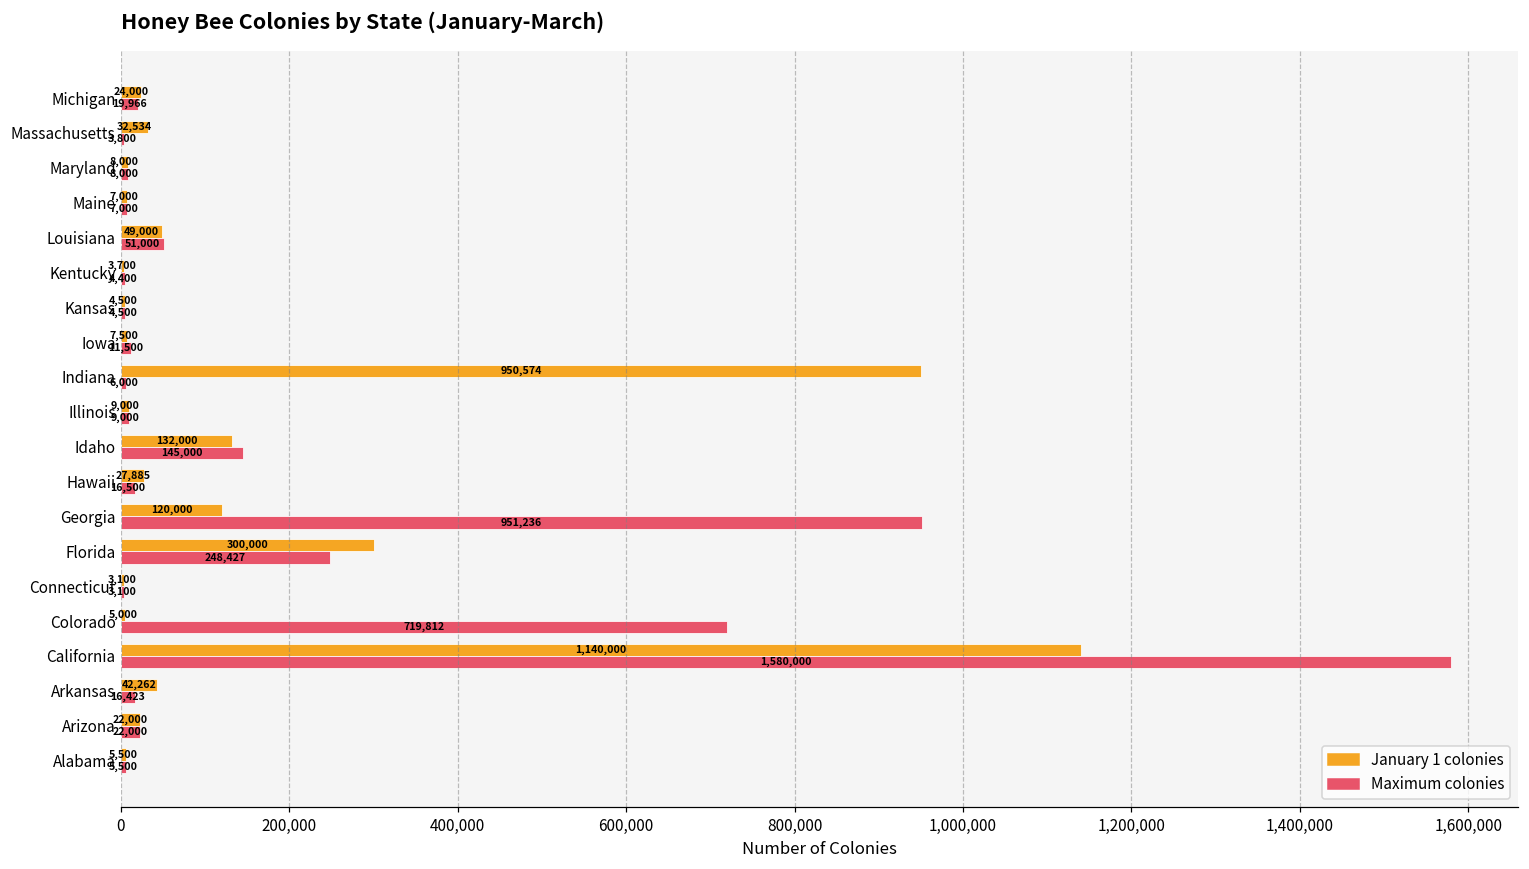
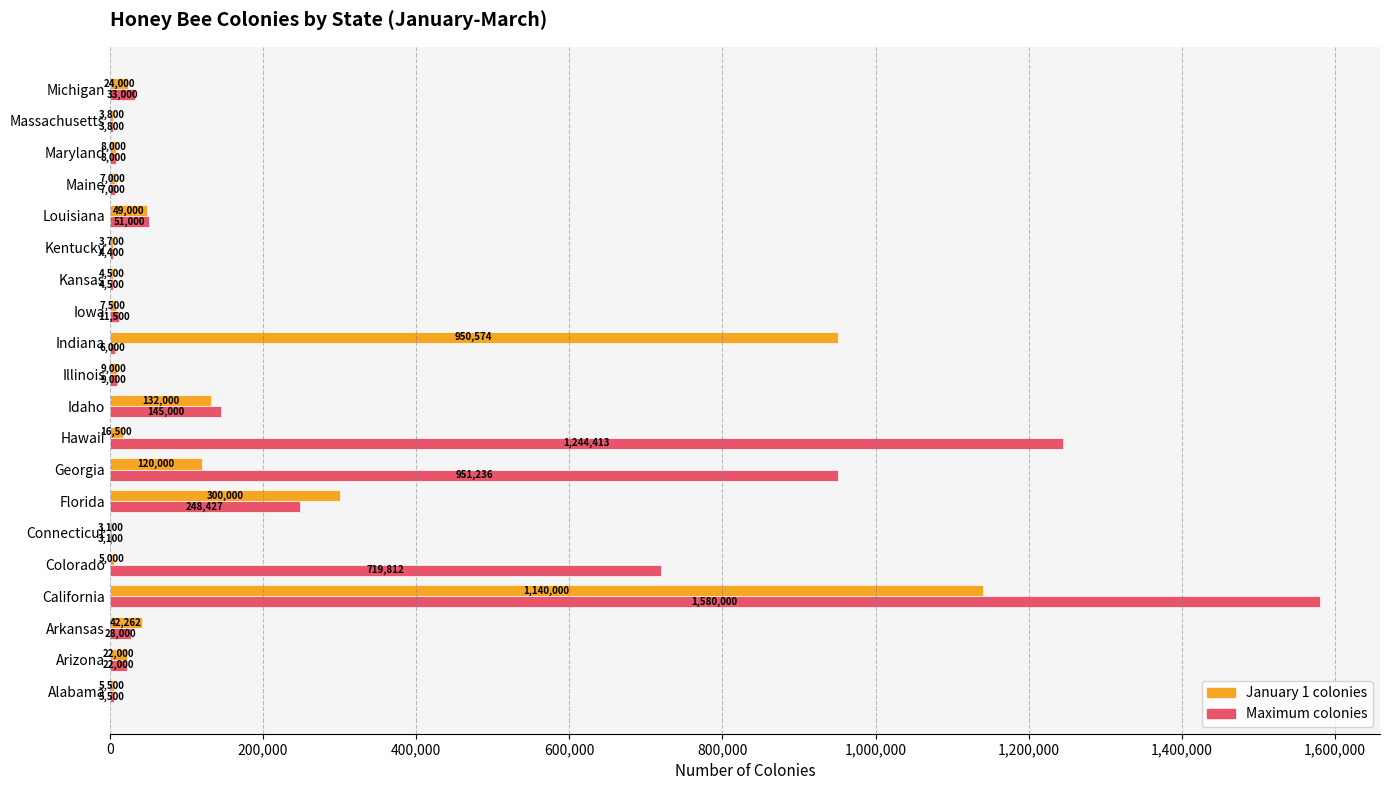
  {
    "January 1 colonies": {
      "Michigan": "24,000",
-     "Massachusetts": "32,534",
+     "Massachusetts": "3,800",
      "Maryland": "8,000",
      "Maine": "7,000",
      "Louisiana": "49,000",
      "Kentucky": "3,700",
      "Kansas": "4,500",
      "Iowa": "7,500",
      "Indiana": "950,574",
      "Illinois": "9,000",
      "Idaho": "132,000",
-     "Hawaii": "27,885",
+     "Hawaii": "16,500",
      "Georgia": "120,000",
      "Florida": "300,000",
      "Connecticut": "3,100",
      "Colorado": "5,000",
      "California": "1,140,000",
      "Arkansas": "42,262",
      "Arizona": "22,000",
      "Alabama": "5,500"
    },
    "Maximum colonies": {
-     "Michigan": "19,966",
+     "Michigan": "33,000",
      "Massachusetts": "3,800",
      "Maryland": "8,000",
      "Maine": "7,000",
      "Louisiana": "51,000",
      "Kentucky": "4,400",
      "Kansas": "4,500",
      "Iowa": "11,500",
      "Indiana": "6,000",
      "Illinois": "9,000",
      "Idaho": "145,000",
-     "Hawaii": "16,500",
+     "Hawaii": "1,244,413",
      "Georgia": "951,236",
      "Florida": "248,427",
      "Connecticut": "3,100",
      "Colorado": "719,812",
      "California": "1,580,000",
-     "Arkansas": "16,423",
+     "Arkansas": "28,000",
      "Arizona": "22,000",
      "Alabama": "5,500"
    }
  }
